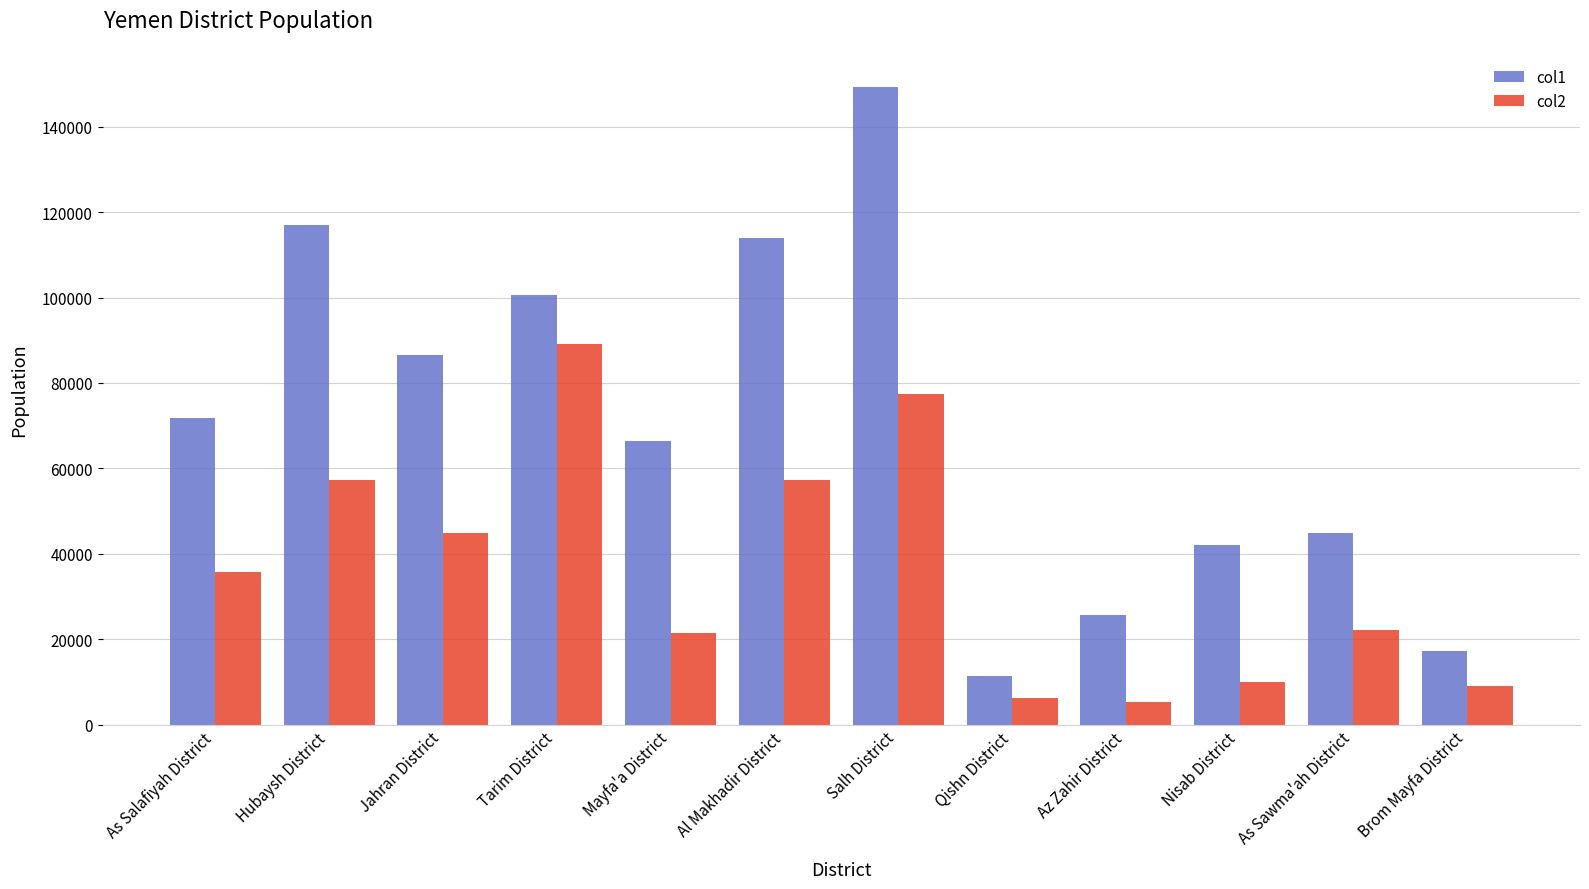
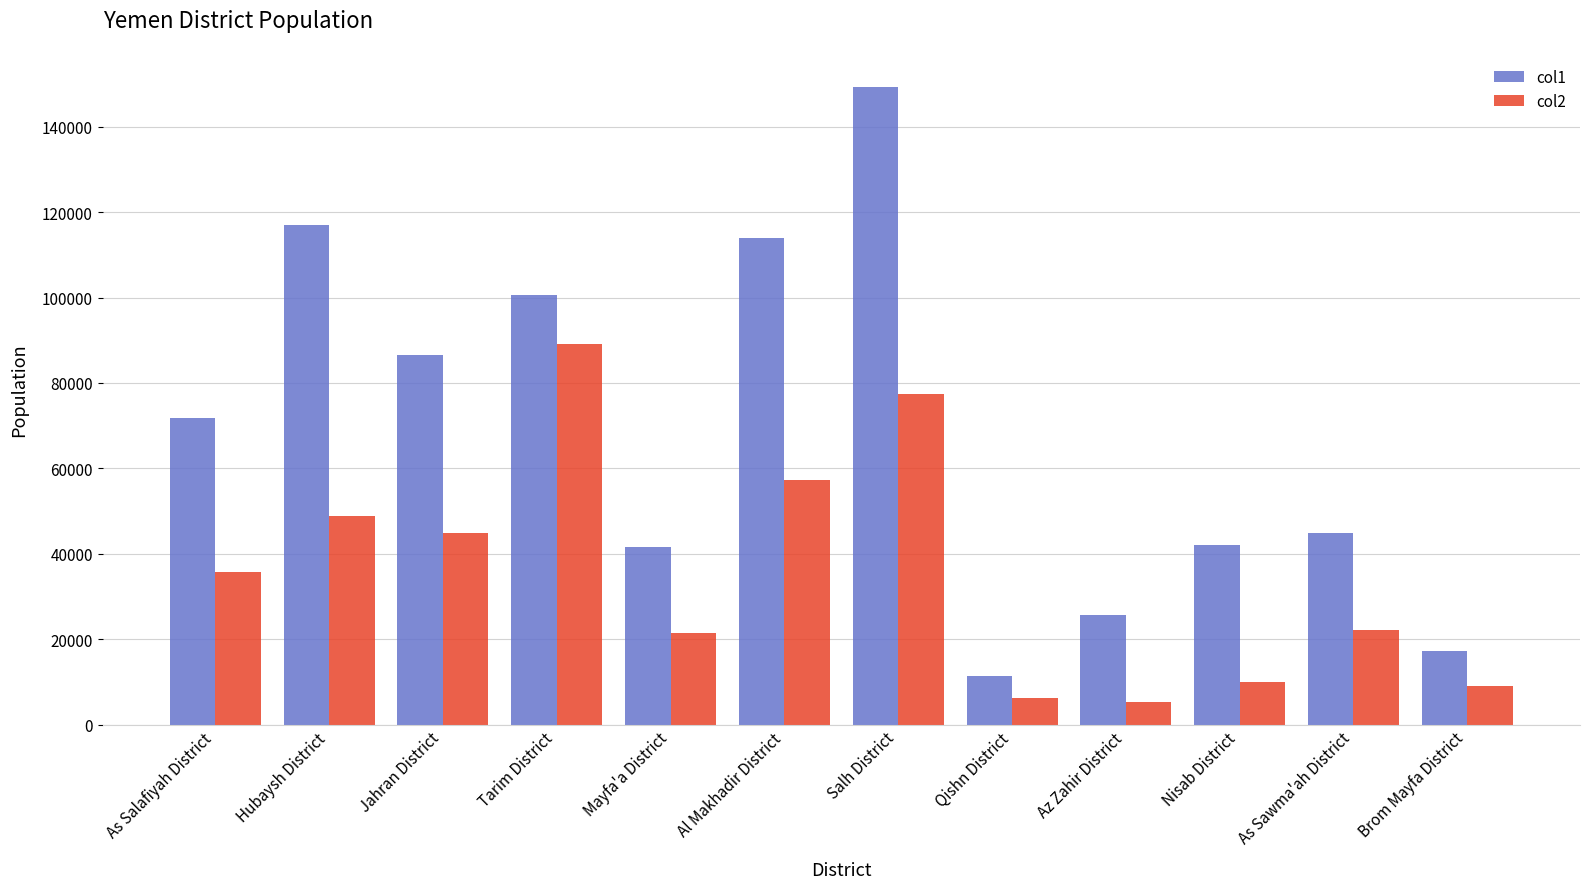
  {
    "col1": {
      "As Salafiyah District": 72000,
      "Hubaysh District": 117000,
      "Jahran District": 87000,
      "Tarim District": 101000,
-     "Mayfa'a District": 66000,
+     "Mayfa'a District": 42000,
      "Al Makhadir District": 114000,
      "Salh District": 149000,
      "Qishn District": 11000,
      "Az Zahir District": 26000,
      "Nisab District": 42000,
      "As Sawma'ah District": 45000,
      "Brom Mayfa District": 17000
    },
    "col2": {
      "As Salafiyah District": 36000,
-     "Hubaysh District": 57000,
+     "Hubaysh District": 49000,
      "Jahran District": 45000,
      "Tarim District": 89000,
      "Mayfa'a District": 21000,
      "Al Makhadir District": 57000,
      "Salh District": 77000,
      "Qishn District": 6000,
      "Az Zahir District": 5000,
      "Nisab District": 10000,
      "As Sawma'ah District": 22000,
      "Brom Mayfa District": 9000
    }
  }
